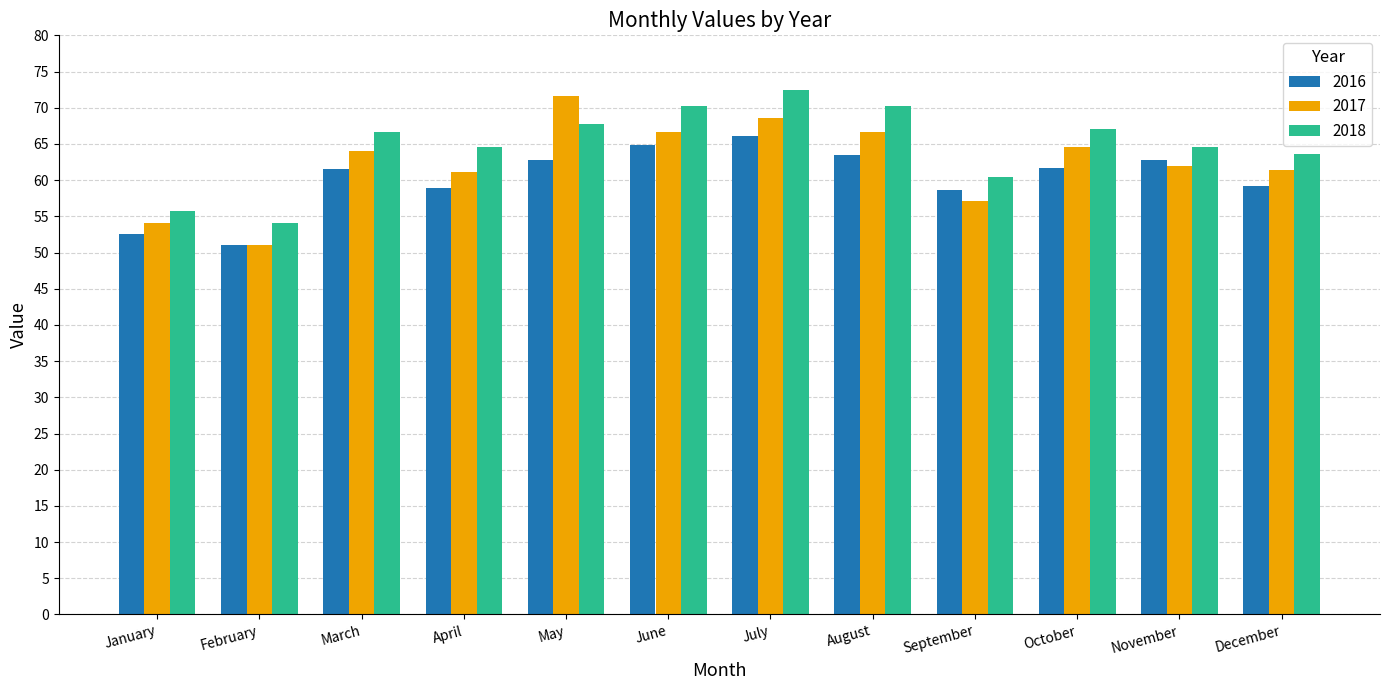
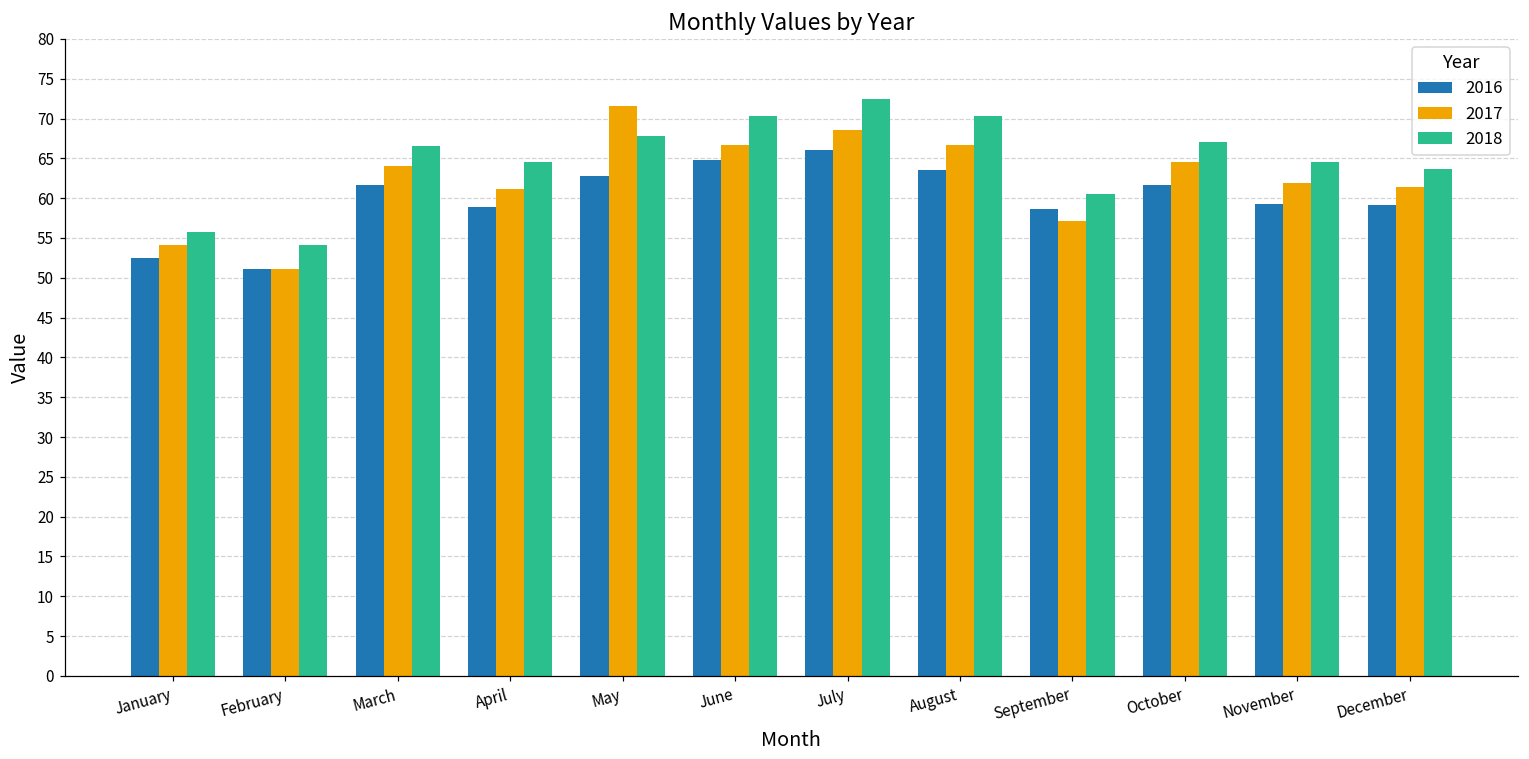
  {
    "2016": {
      "January": 53,
      "February": 51,
      "March": 62,
      "April": 59,
      "May": 63,
      "June": 65,
      "July": 66,
      "August": 64,
      "September": 59,
      "October": 62,
-     "November": 63,
+     "November": 59,
      "December": 59
    },
    "2017": {
      "January": 54,
      "February": 51,
      "March": 64,
      "April": 61,
      "May": 72,
      "June": 67,
      "July": 69,
      "August": 67,
      "September": 57,
      "October": 65,
      "November": 62,
      "December": 61
    },
    "2018": {
      "January": 56,
      "February": 54,
      "March": 67,
      "April": 65,
      "May": 68,
      "June": 70,
      "July": 73,
      "August": 70,
      "September": 61,
      "October": 67,
      "November": 65,
      "December": 64
    }
  }
